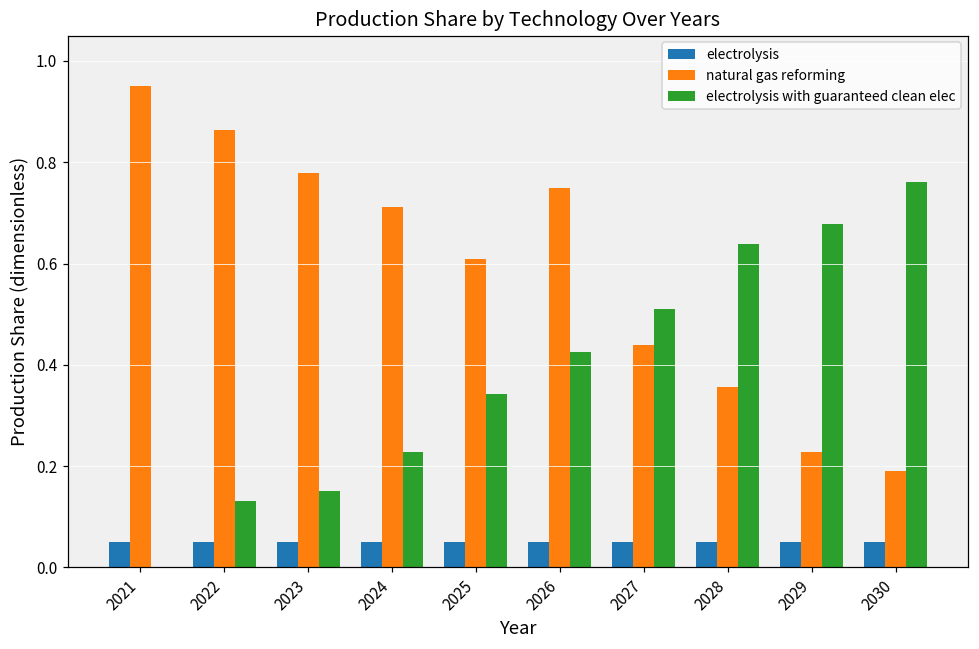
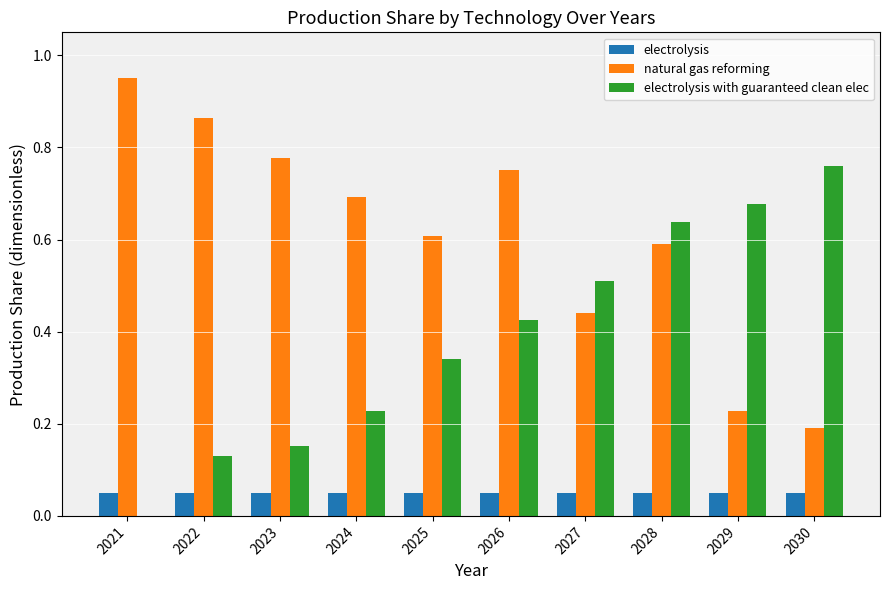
  {
    "electrolysis": {
      "2021": 0.05,
      "2022": 0.05,
      "2023": 0.05,
      "2024": 0.05,
      "2025": 0.05,
      "2026": 0.05,
      "2027": 0.05,
      "2028": 0.05,
      "2029": 0.05,
      "2030": 0.05
    },
    "natural gas reforming": {
      "2021": 0.95,
      "2022": 0.86,
      "2023": 0.78,
-     "2024": 0.71,
+     "2024": 0.69,
      "2025": 0.61,
      "2026": 0.75,
      "2027": 0.44,
-     "2028": 0.36,
+     "2028": 0.59,
      "2029": 0.23,
      "2030": 0.19
    },
    "electrolysis with guaranteed clean elec": {
      "2021": 0.00,
      "2022": 0.13,
      "2023": 0.15,
      "2024": 0.23,
      "2025": 0.34,
      "2026": 0.43,
      "2027": 0.51,
      "2028": 0.64,
      "2029": 0.68,
      "2030": 0.76
    }
  }
